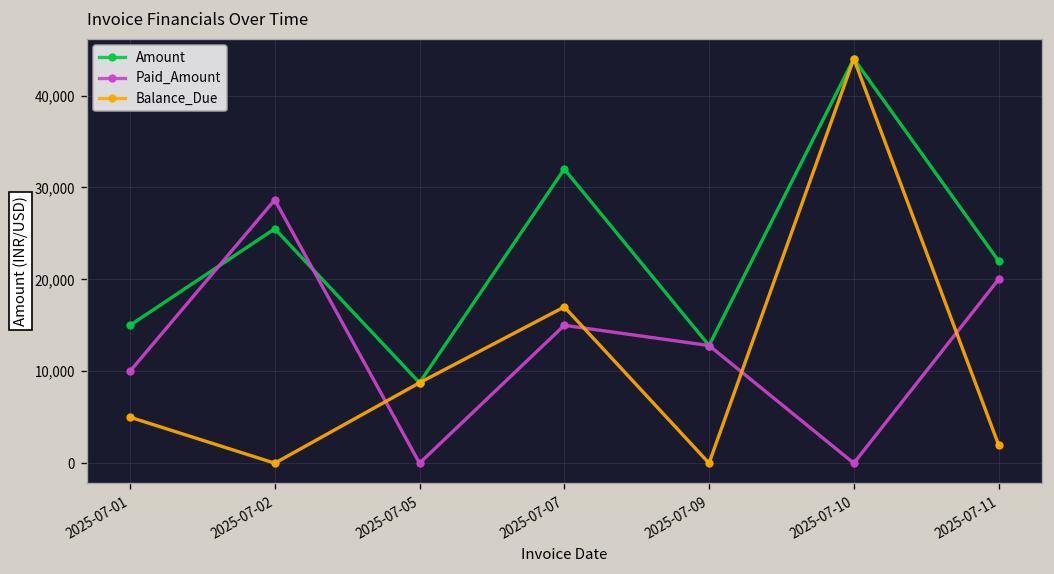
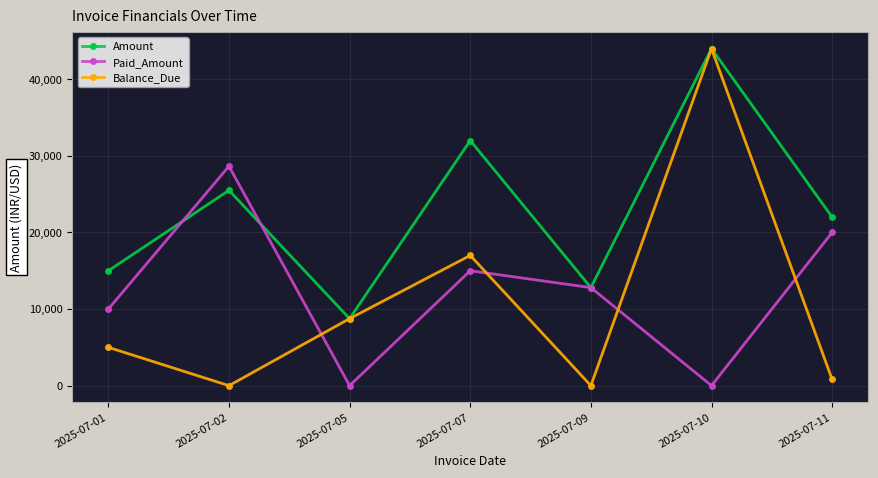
  {
    "Amount": {
      "2025-07-01": "15,000",
      "2025-07-02": "26,000",
      "2025-07-07": "32,000",
      "2025-07-11": "22,000"
    },
    "Paid_Amount": {
      "2025-07-01": "10,000",
      "2025-07-02": "29,000",
      "2025-07-05": "0",
      "2025-07-07": "15,000",
      "2025-07-10": "0",
      "2025-07-11": "20,000"
    },
    "Balance_Due": {
      "2025-07-01": "5,000",
      "2025-07-02": "0",
      "2025-07-07": "17,000",
      "2025-07-09": "0",
-     "2025-07-11": "2,000"
+     "2025-07-11": "1,000"
    }
  }
